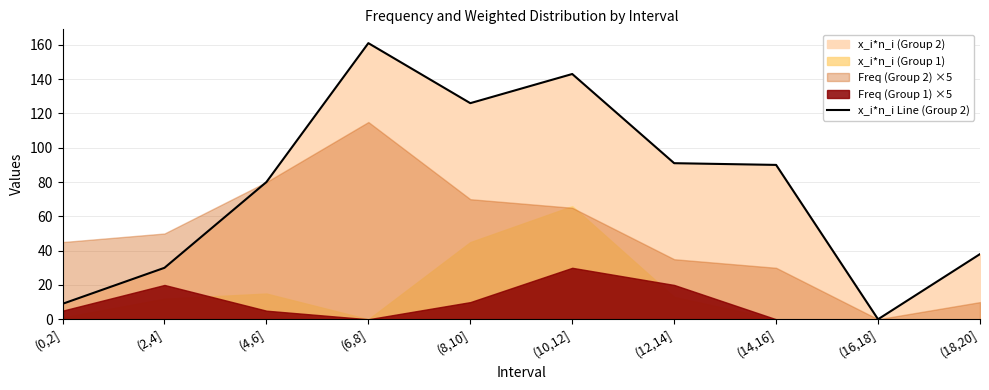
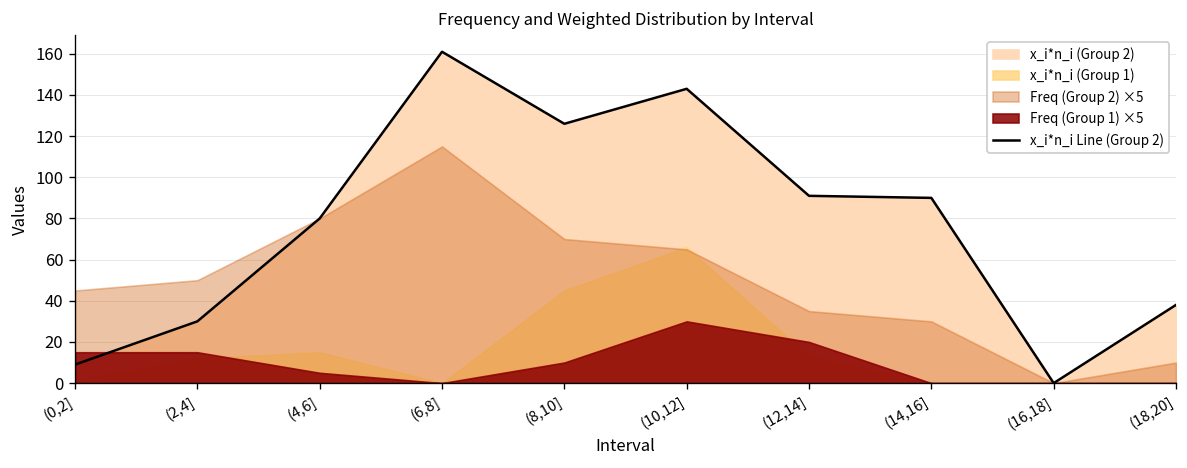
  {
    "Freq (Group 1) ×5": {
-     "(0,2]": 5,
-     "(2,4]": 20,
+     "(0,2]": 15,
+     "(2,4]": 15,
      "(4,6]": 5,
      "(8,10]": 10,
      "(10,12]": 30,
      "(12,14]": 20
    }
  }
